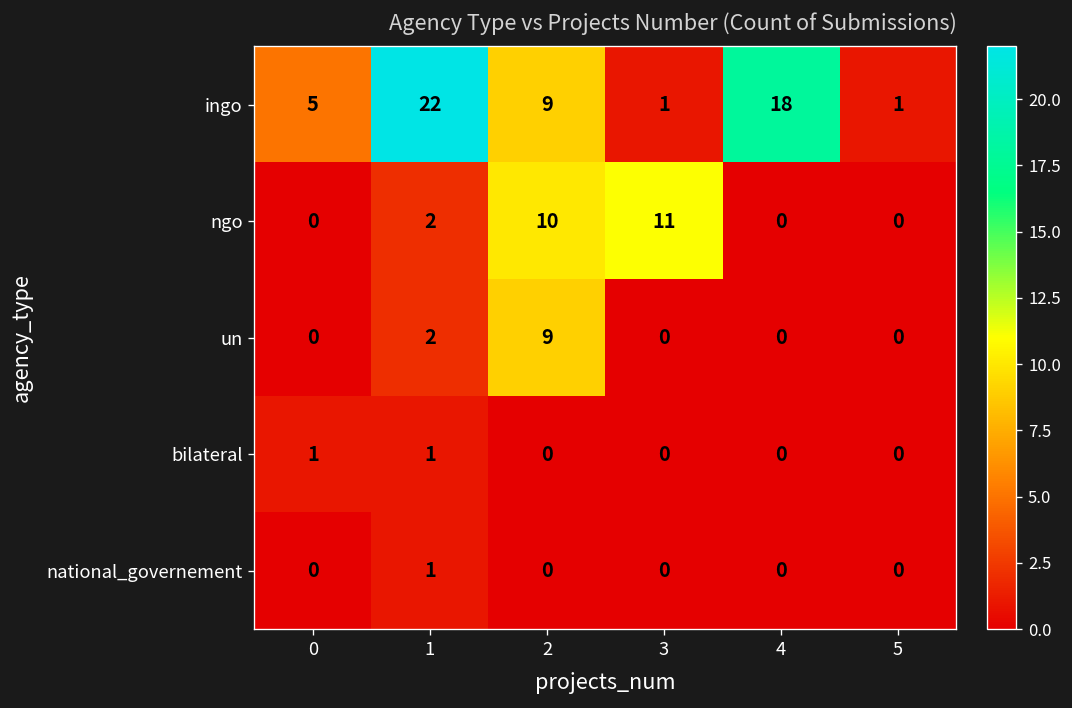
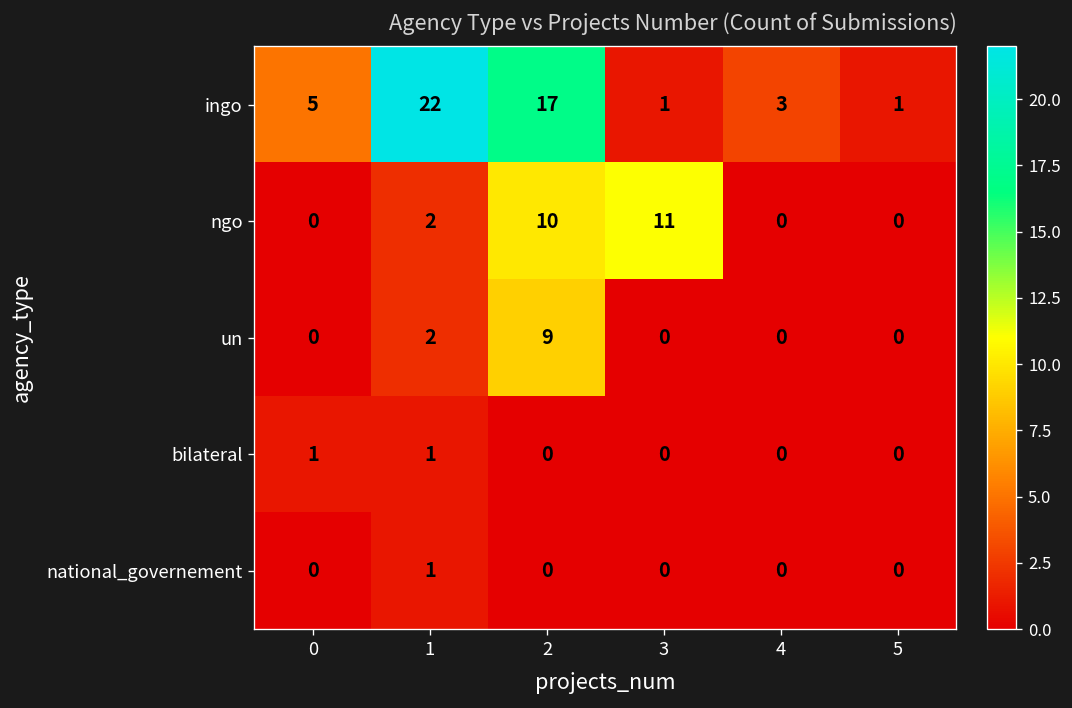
  {
    "ingo": {
      "0": 5,
      "1": 22,
-     "2": 9,
+     "2": 17,
      "3": 1,
-     "4": 18,
+     "4": 3,
      "5": 1
    },
    "ngo": {
      "0": 0,
      "1": 2,
      "2": 10,
      "3": 11,
      "4": 0,
      "5": 0
    },
    "un": {
      "0": 0,
      "1": 2,
      "2": 9,
      "3": 0,
      "4": 0,
      "5": 0
    },
    "bilateral": {
      "0": 1,
      "1": 1,
      "2": 0,
      "3": 0,
      "4": 0,
      "5": 0
    },
    "national_governement": {
      "0": 0,
      "1": 1,
      "2": 0,
      "3": 0,
      "4": 0,
      "5": 0
    }
  }
